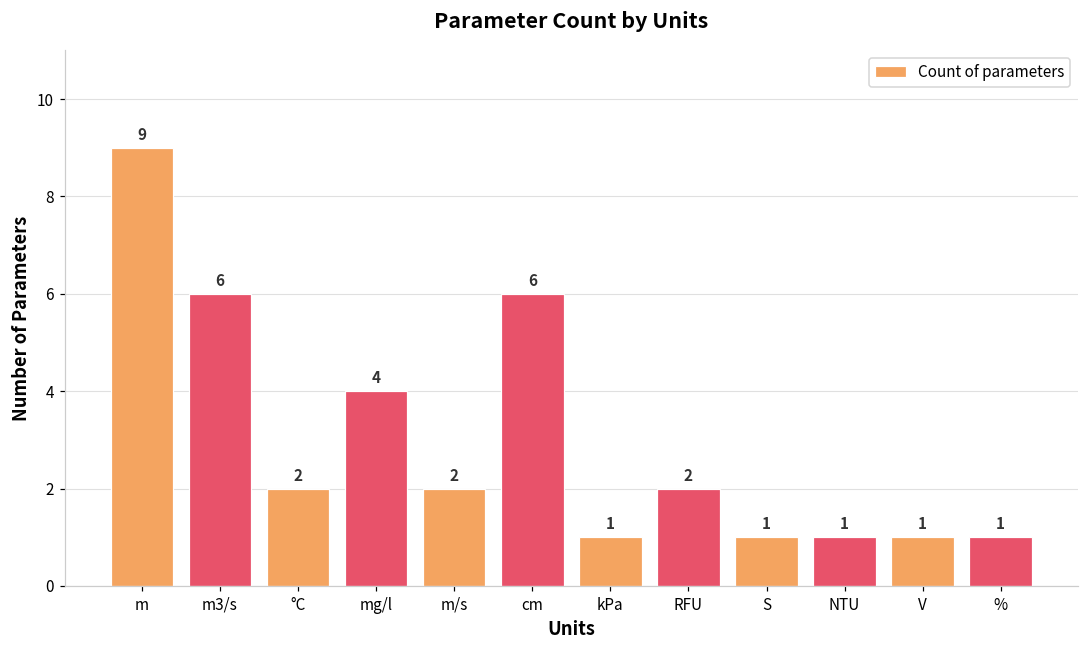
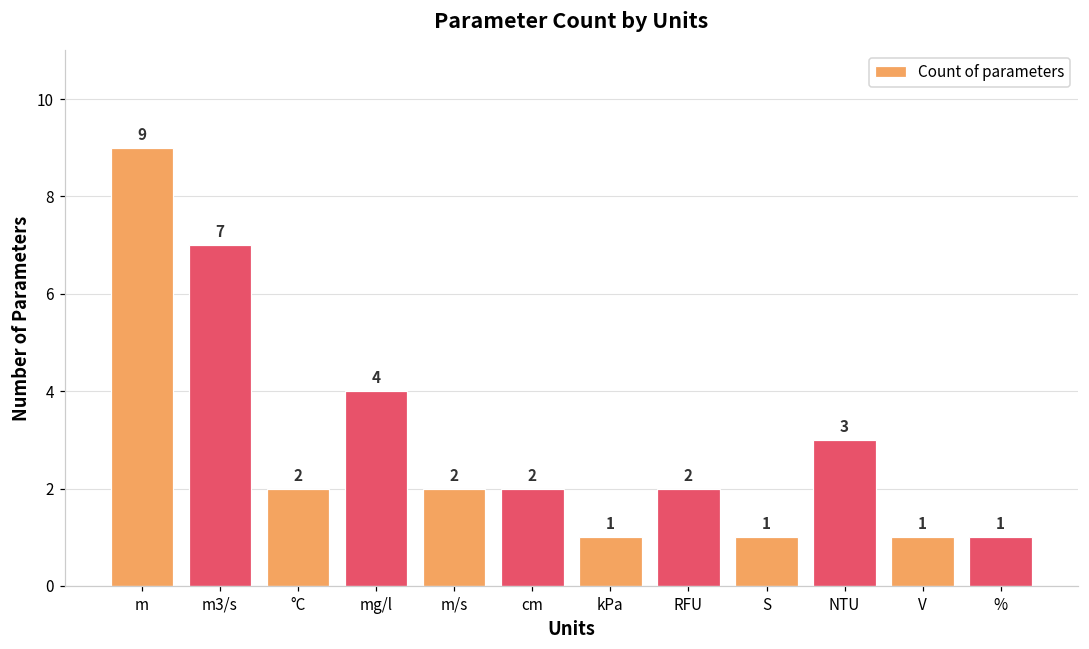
  {
    "m": 9,
-   "m3/s": 6,
+   "m3/s": 7,
    "°C": 2,
    "mg/l": 4,
    "m/s": 2,
-   "cm": 6,
+   "cm": 2,
    "kPa": 1,
    "RFU": 2,
    "S": 1,
-   "NTU": 1,
+   "NTU": 3,
    "V": 1,
    "%": 1
  }
